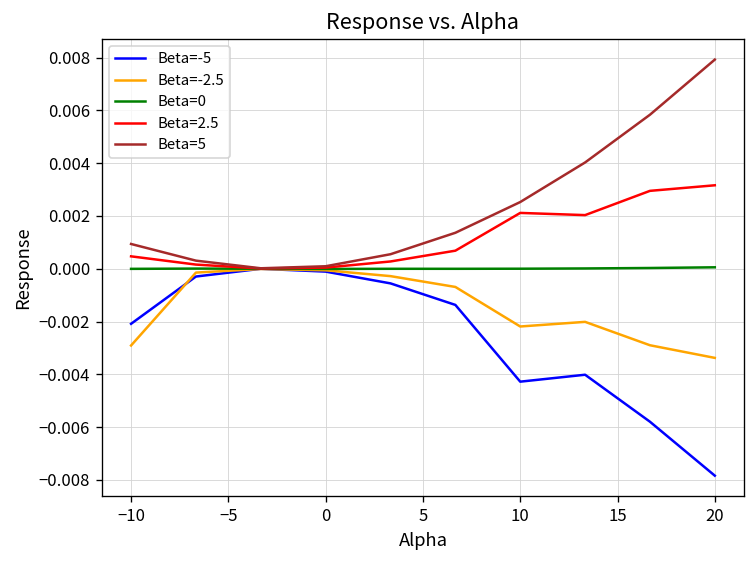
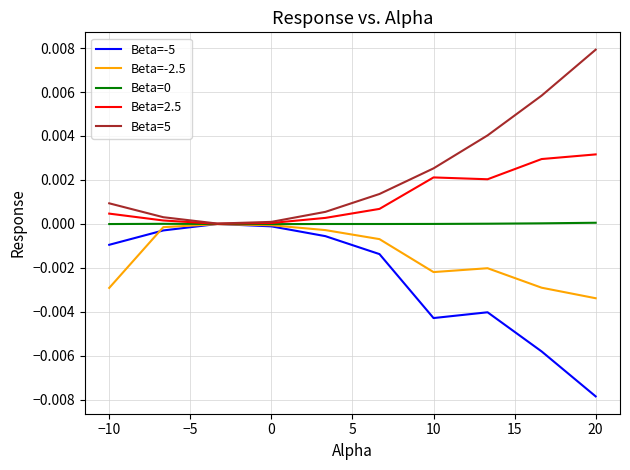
  {
    "Beta=-5": {
-     "−10": -0.0021,
+     "−10": -0.0009,
      "10": -0.0043,
      "20": -0.0078
    },
    "Beta=-2.5": {
      "−10": -0.0029,
      "10": -0.0022,
      "20": -0.0034
    },
    "Beta=0": {
      "−10": 0.0000,
      "10": 0.0000,
      "20": 0.0001
    },
    "Beta=2.5": {
      "−10": 0.0005,
      "10": 0.0021,
      "20": 0.0032
    },
    "Beta=5": {
      "−10": 0.0009,
      "10": 0.0025,
      "20": 0.0079
    }
  }
